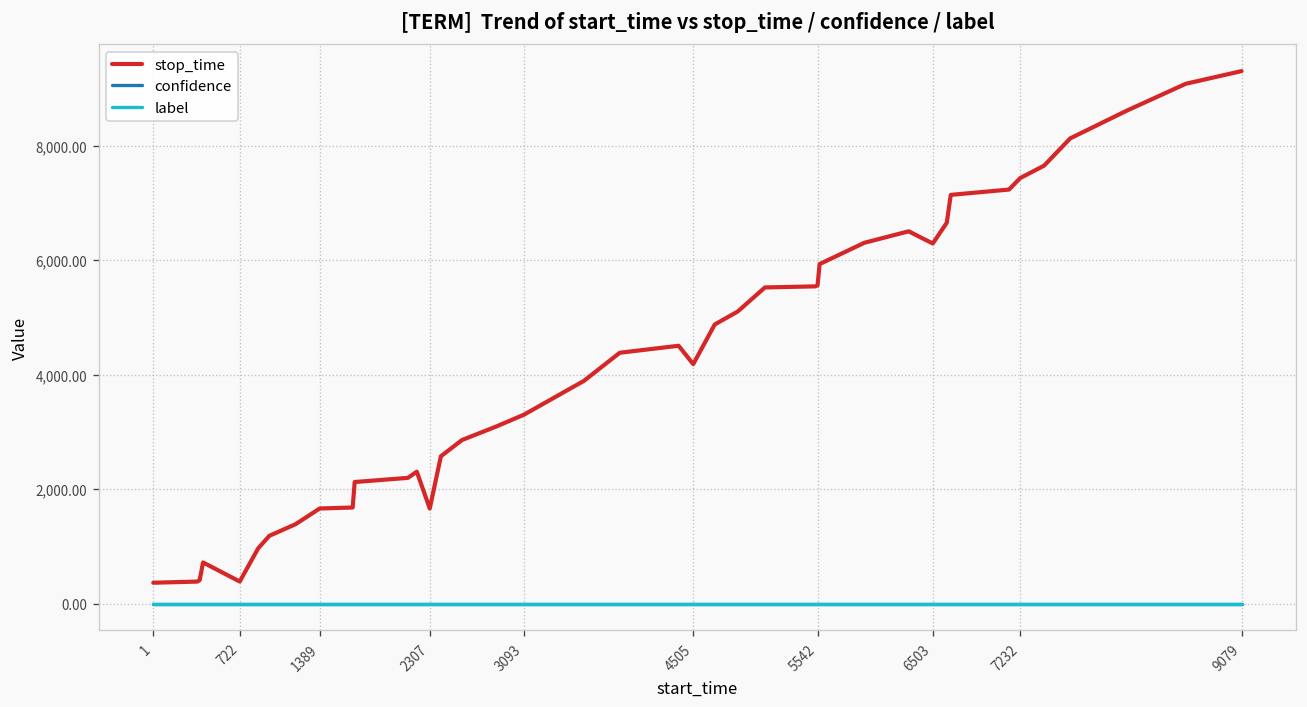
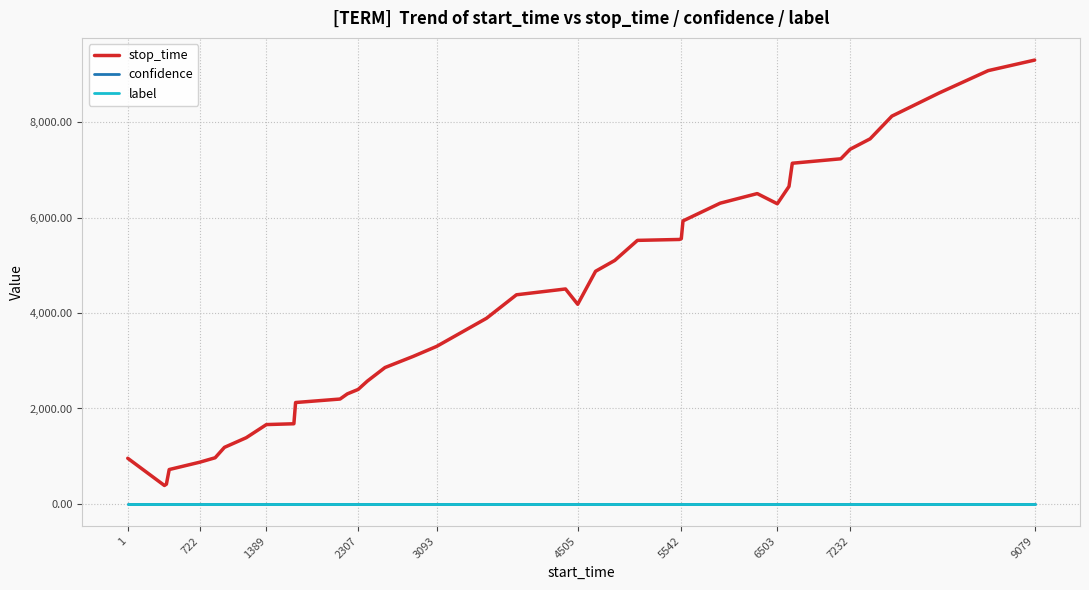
  {
    "stop_time": {
-     "1": "400",
-     "722": "400",
+     "1": "1,000",
+     "722": "900",
      "1389": "1,700",
-     "2307": "1,700",
+     "2307": "2,400",
      "3093": "3,300",
      "4505": "4,200",
      "5542": "5,600",
      "6503": "6,300",
      "7232": "7,400",
      "9079": "9,300"
    },
    "label": {
      "1": "0",
      "722": "0",
      "1389": "0",
      "2307": "0",
      "3093": "0",
      "4505": "0",
      "5542": "0",
      "6503": "0",
      "7232": "0",
      "9079": "0"
    }
  }
